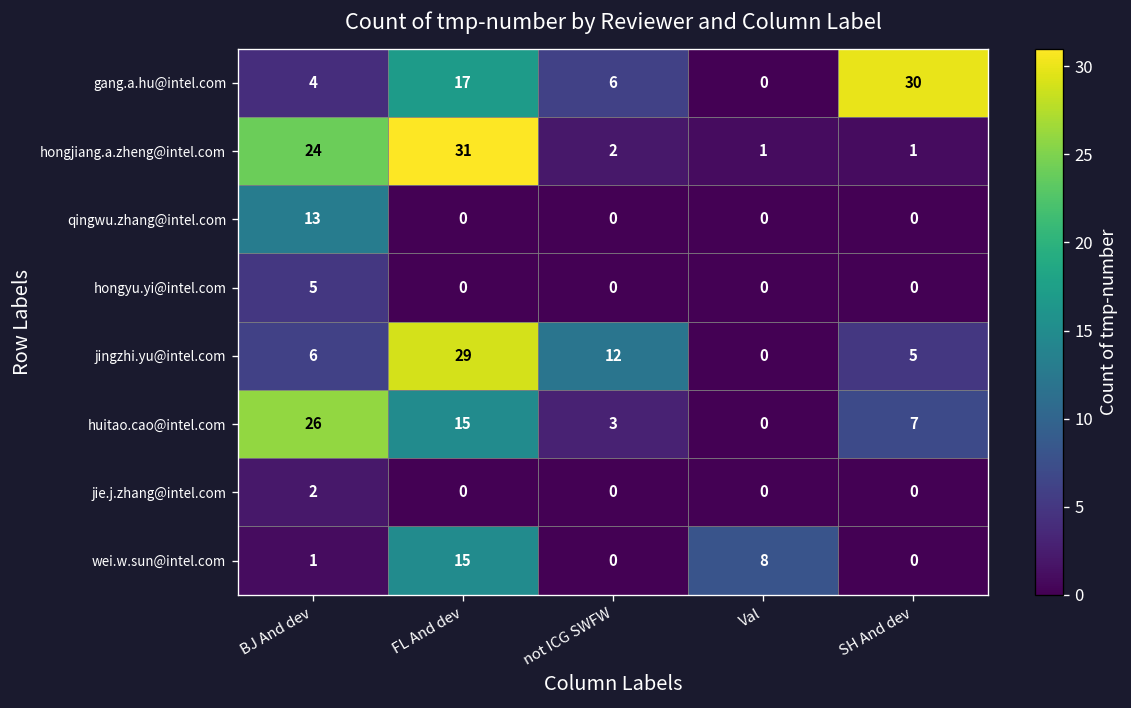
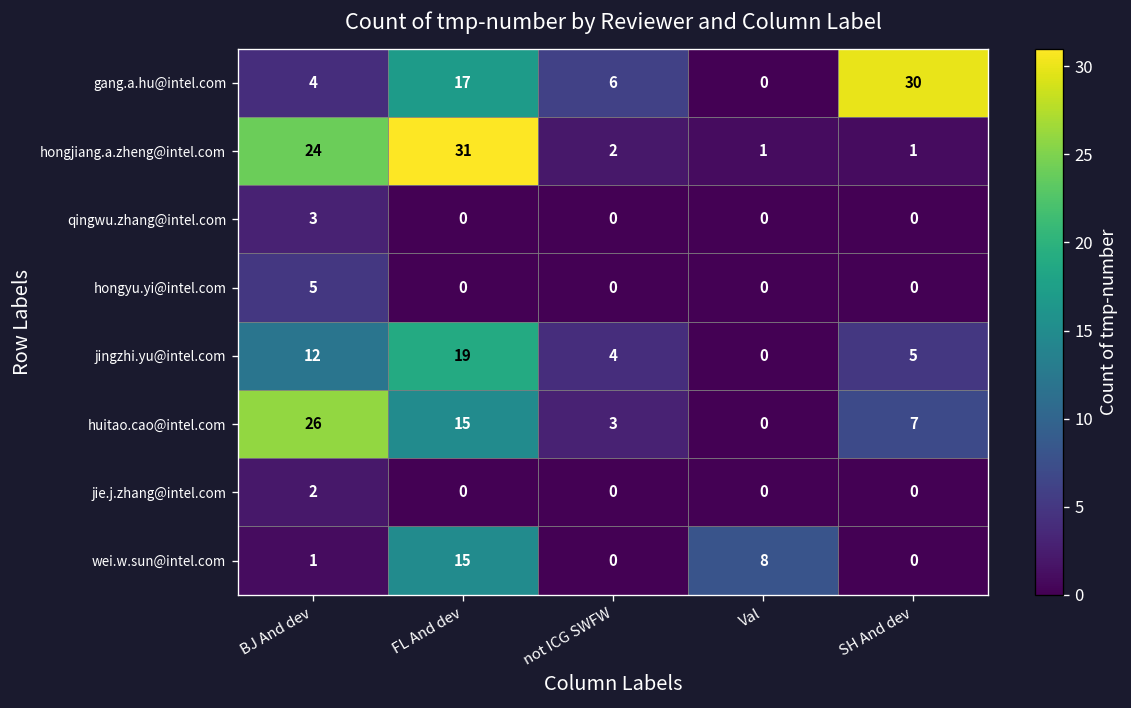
  {
    "gang.a.hu@intel.com": {
      "BJ And dev": 4,
      "FL And dev": 17,
      "not ICG SWFW": 6,
      "Val": 0,
      "SH And dev": 30
    },
    "hongjiang.a.zheng@intel.com": {
      "BJ And dev": 24,
      "FL And dev": 31,
      "not ICG SWFW": 2,
      "Val": 1,
      "SH And dev": 1
    },
    "qingwu.zhang@intel.com": {
-     "BJ And dev": 13,
+     "BJ And dev": 3,
      "FL And dev": 0,
      "not ICG SWFW": 0,
      "Val": 0,
      "SH And dev": 0
    },
    "hongyu.yi@intel.com": {
      "BJ And dev": 5,
      "FL And dev": 0,
      "not ICG SWFW": 0,
      "Val": 0,
      "SH And dev": 0
    },
    "jingzhi.yu@intel.com": {
-     "BJ And dev": 6,
-     "FL And dev": 29,
-     "not ICG SWFW": 12,
+     "BJ And dev": 12,
+     "FL And dev": 19,
+     "not ICG SWFW": 4,
      "Val": 0,
      "SH And dev": 5
    },
    "huitao.cao@intel.com": {
      "BJ And dev": 26,
      "FL And dev": 15,
      "not ICG SWFW": 3,
      "Val": 0,
      "SH And dev": 7
    },
    "jie.j.zhang@intel.com": {
      "BJ And dev": 2,
      "FL And dev": 0,
      "not ICG SWFW": 0,
      "Val": 0,
      "SH And dev": 0
    },
    "wei.w.sun@intel.com": {
      "BJ And dev": 1,
      "FL And dev": 15,
      "not ICG SWFW": 0,
      "Val": 8,
      "SH And dev": 0
    }
  }
